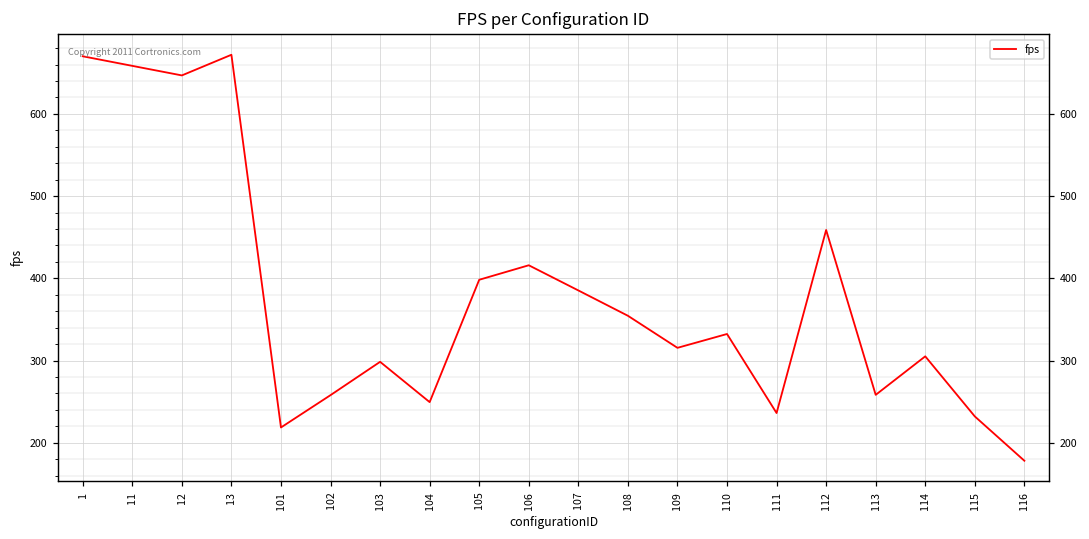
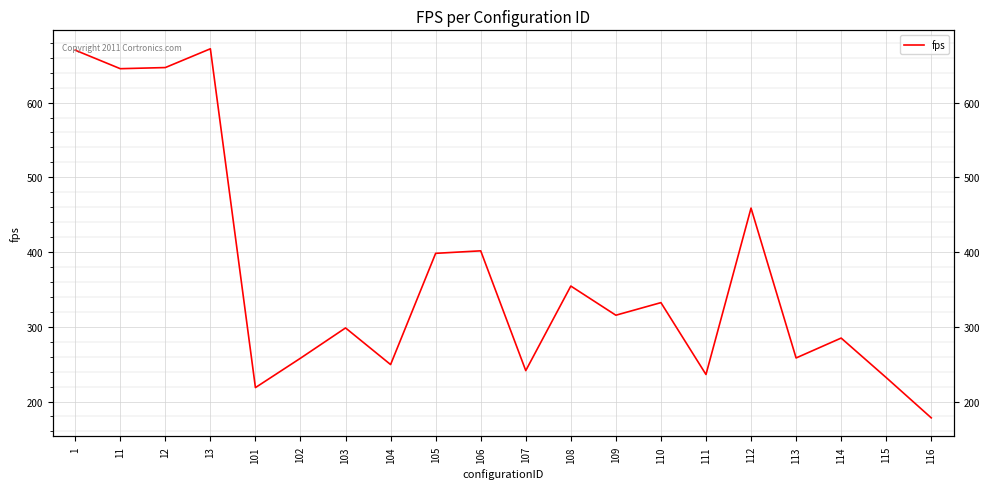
  {
-   "11": 660,
+   "11": 650,
    "12": 650,
    "13": 670,
    "101": 220,
    "102": 260,
    "103": 300,
    "104": 250,
    "105": 400,
-   "106": 420,
-   "107": 390,
+   "106": 400,
+   "107": 240,
    "108": 350,
    "109": 320,
    "110": 330,
    "111": 240,
    "112": 460,
    "113": 260,
-   "114": 310,
+   "114": 280,
    "115": 230,
    "116": 180
  }
